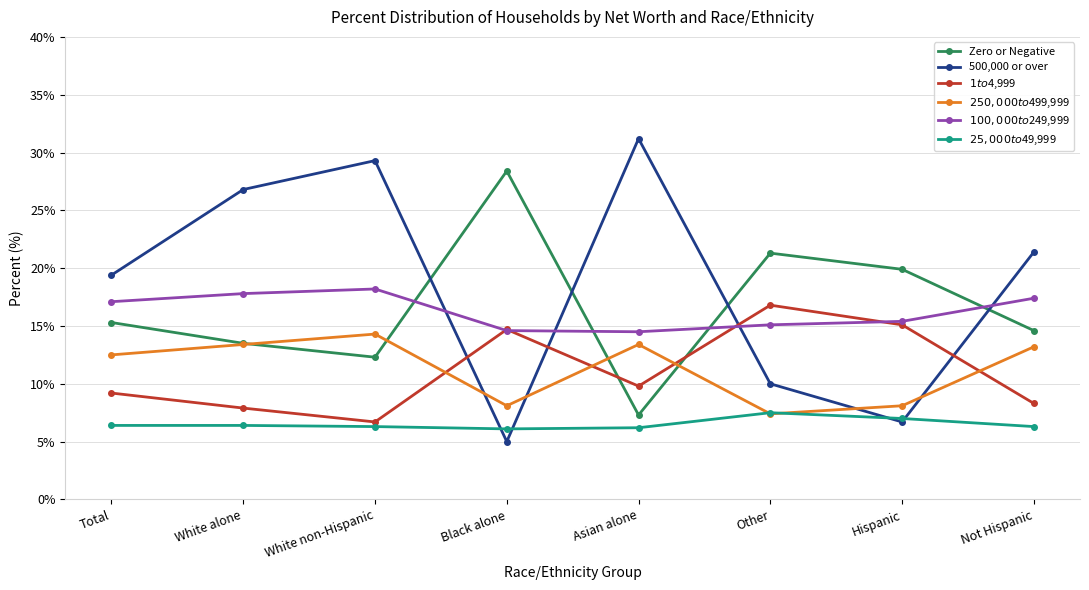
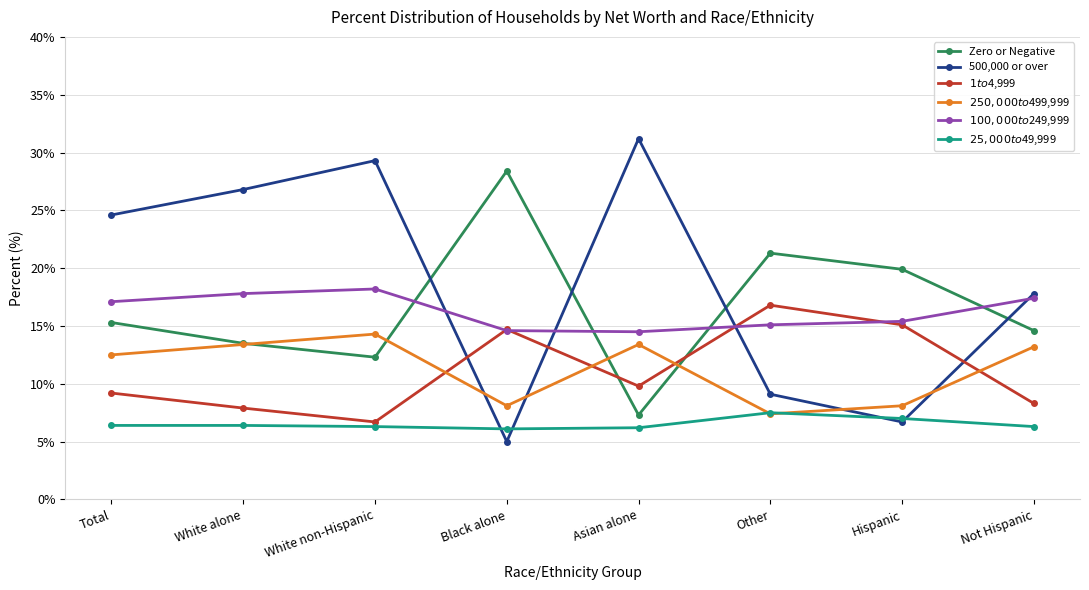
  {
    "500,000 or over": {
-     "Total": "19.4%",
+     "Total": "24.6%",
      "White alone": "26.8%",
      "White non-Hispanic": "29.3%",
      "Black alone": "5.0%",
      "Asian alone": "31.2%",
-     "Other": "10.0%",
+     "Other": "9.1%",
      "Hispanic": "6.7%",
-     "Not Hispanic": "21.4%"
+     "Not Hispanic": "17.8%"
    }
  }
